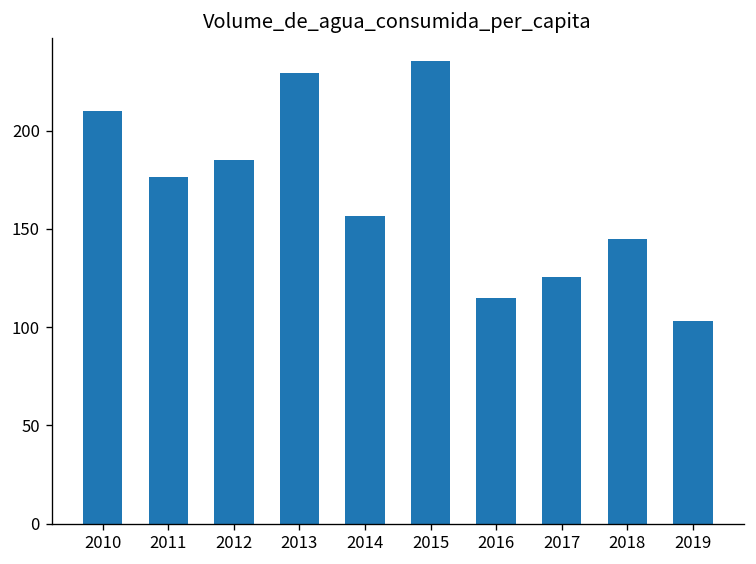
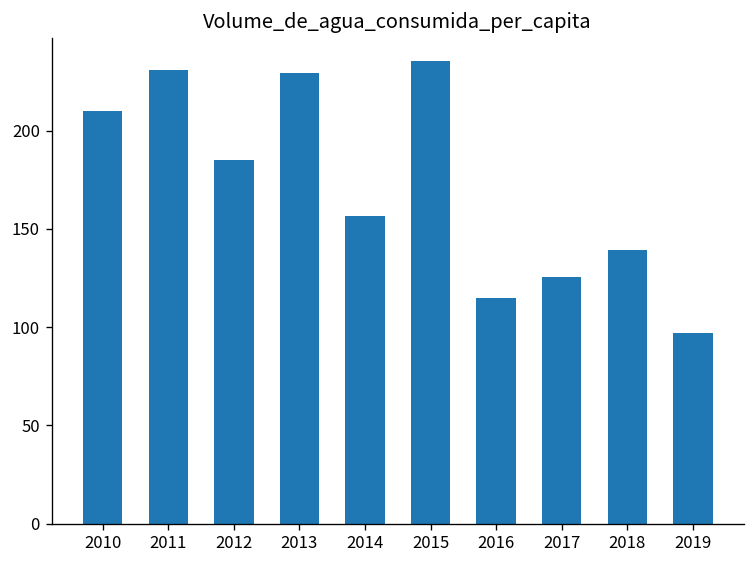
  {
    "2010": 210,
-   "2011": 176,
+   "2011": 231,
    "2012": 185,
    "2013": 230,
    "2014": 156,
    "2015": 236,
    "2016": 115,
    "2017": 125,
-   "2018": 145,
-   "2019": 103
+   "2018": 139,
+   "2019": 97
  }
